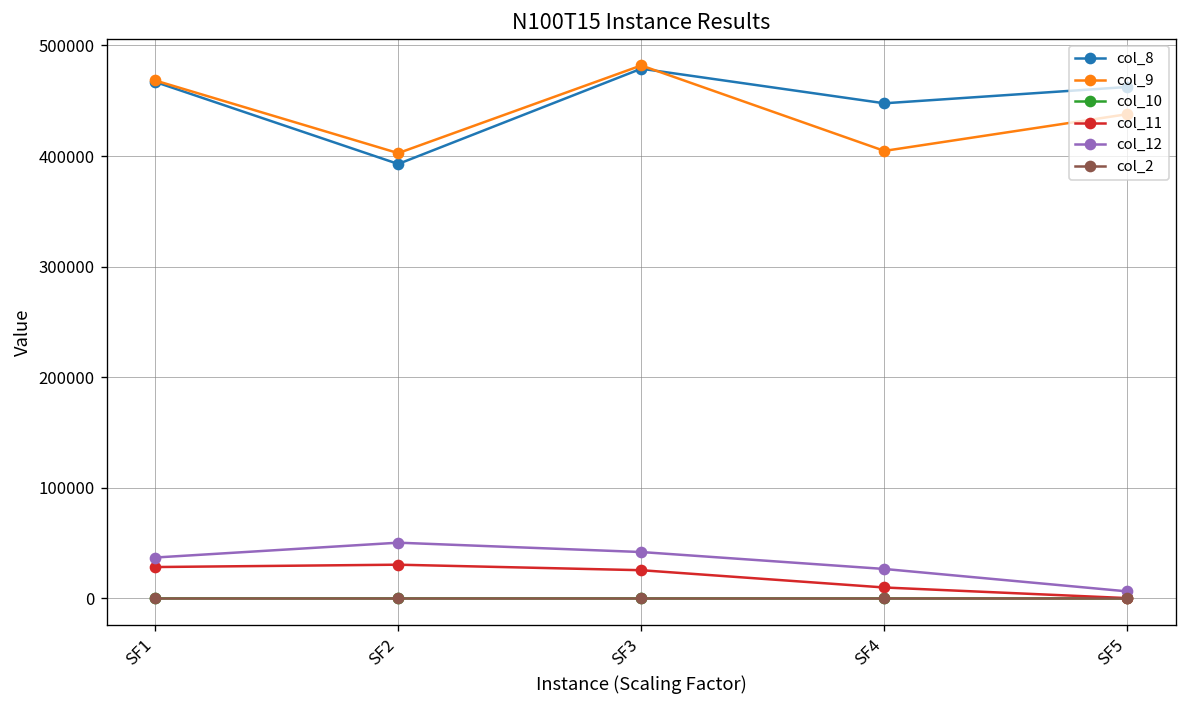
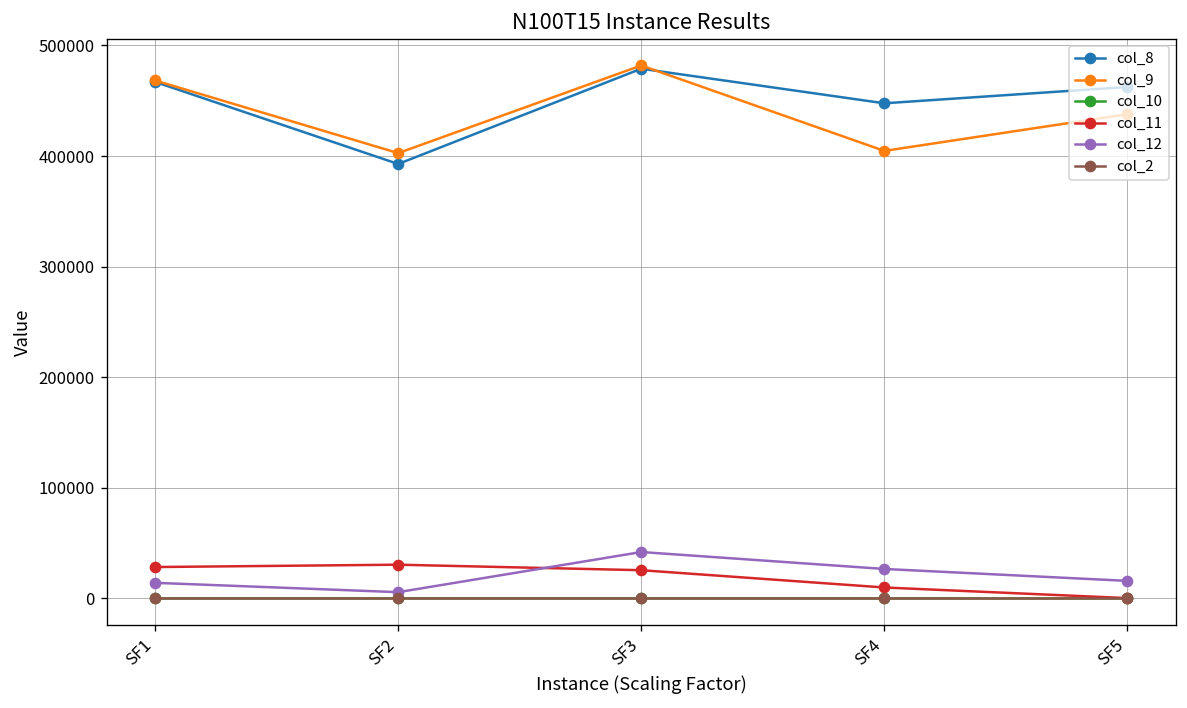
  {
    "col_8": {
      "SF2": 390000,
      "SF3": 480000,
      "SF4": 450000
    },
    "col_9": {
      "SF2": 400000,
      "SF3": 480000,
      "SF4": 400000
    },
    "col_2": {
      "SF1": 0,
      "SF2": 0,
      "SF3": 0,
      "SF4": 0
    },
    "col_11": {
      "SF1": 30000,
      "SF2": 30000,
      "SF3": 30000,
      "SF4": 10000
    },
    "col_12": {
-     "SF1": 40000,
-     "SF2": 50000,
+     "SF1": 10000,
+     "SF2": 10000,
      "SF3": 40000,
      "SF4": 30000,
-     "SF5": 10000
+     "SF5": 20000
    }
  }
